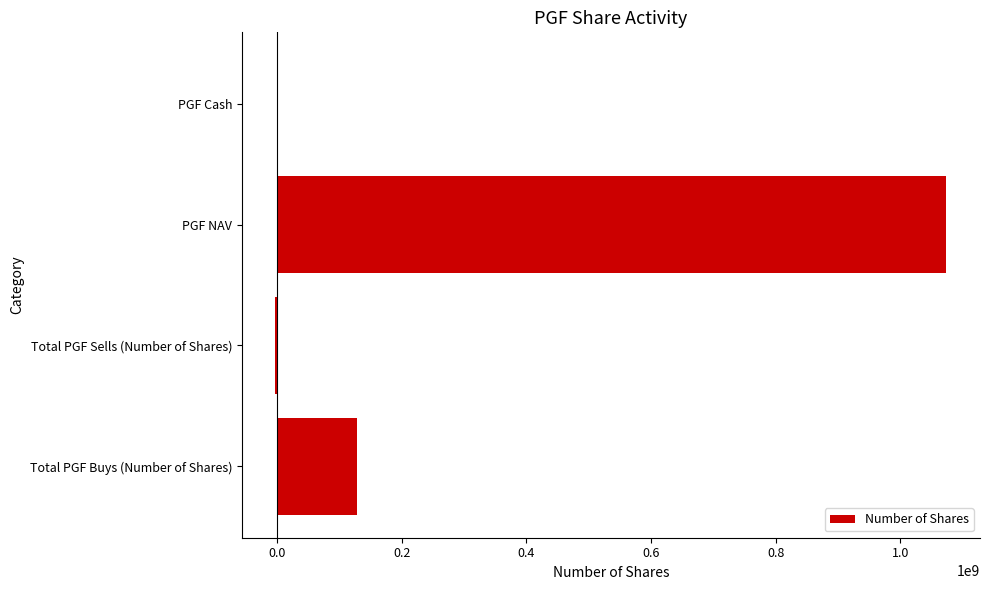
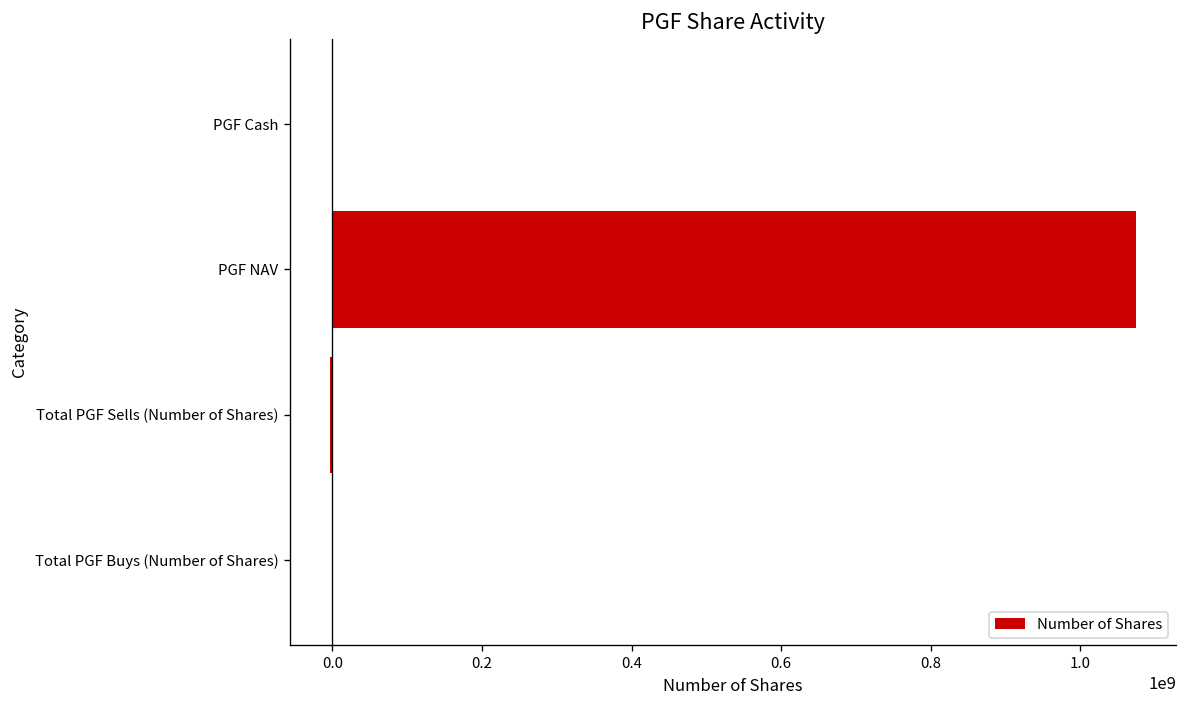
  {
    "PGF Cash": 0,
    "PGF NAV": 1070000000,
-   "Total PGF Buys (Number of Shares)": 130000000
+   "Total PGF Buys (Number of Shares)": 0
  }
